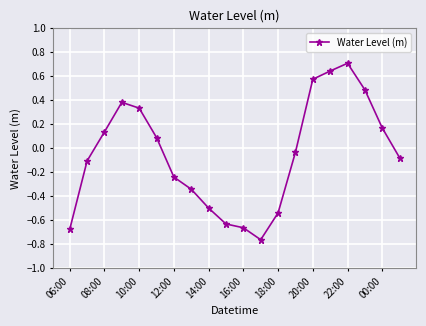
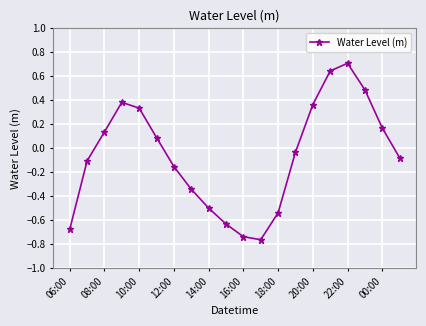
  {
    "06:00": -0.68,
    "08:00": 0.14,
    "10:00": 0.33,
-   "12:00": -0.24,
+   "12:00": -0.15,
    "14:00": -0.50,
-   "16:00": -0.66,
+   "16:00": -0.74,
    "18:00": -0.54,
-   "20:00": 0.57,
+   "20:00": 0.36,
    "22:00": 0.71,
    "00:00": 0.17
  }
